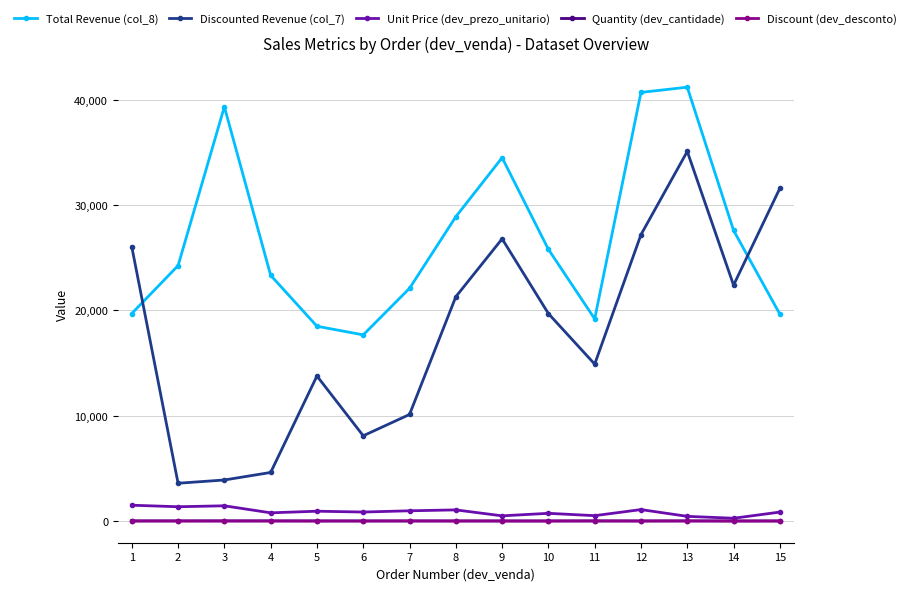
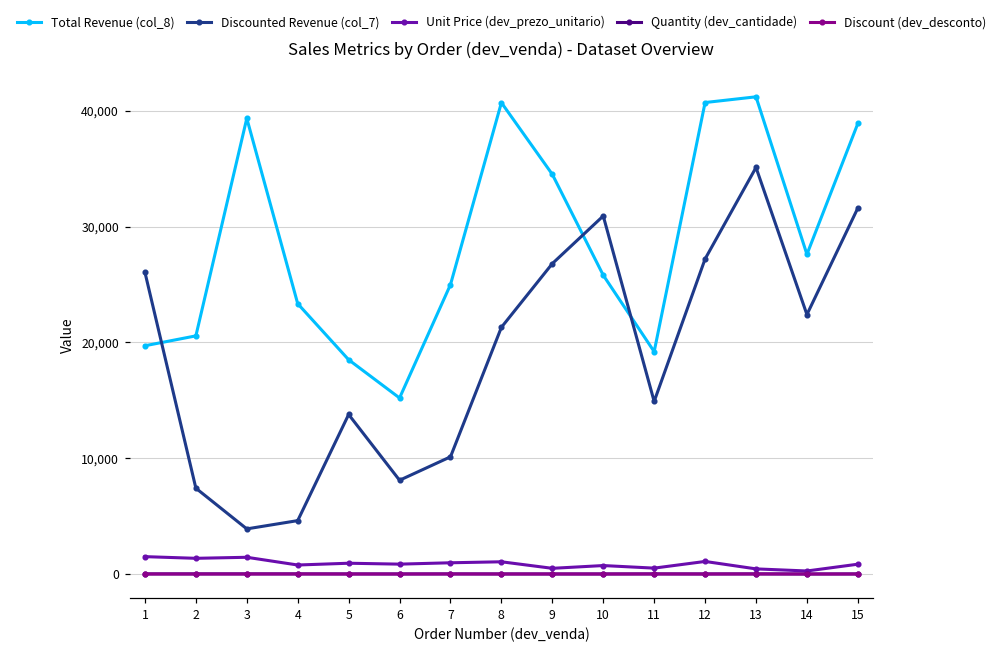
  {
    "Total Revenue (col_8)": {
      "1": "19,700",
-     "2": "24,300",
+     "2": "20,600",
      "3": "39,300",
      "4": "23,300",
      "5": "18,500",
-     "6": "17,700",
-     "7": "22,100",
-     "8": "28,900",
+     "6": "15,200",
+     "7": "25,000",
+     "8": "40,700",
      "9": "34,500",
      "10": "25,800",
      "11": "19,200",
      "12": "40,700",
      "13": "41,200",
      "14": "27,600",
-     "15": "19,600"
+     "15": "38,900"
    },
    "Discounted Revenue (col_7)": {
      "1": "26,000",
-     "2": "3,600",
+     "2": "7,400",
      "3": "3,900",
      "4": "4,600",
      "5": "13,800",
      "6": "8,100",
      "7": "10,100",
      "8": "21,300",
      "9": "26,800",
-     "10": "19,700",
+     "10": "30,900",
      "11": "14,900",
      "12": "27,200",
      "13": "35,100",
      "14": "22,400",
      "15": "31,600"
    }
  }
